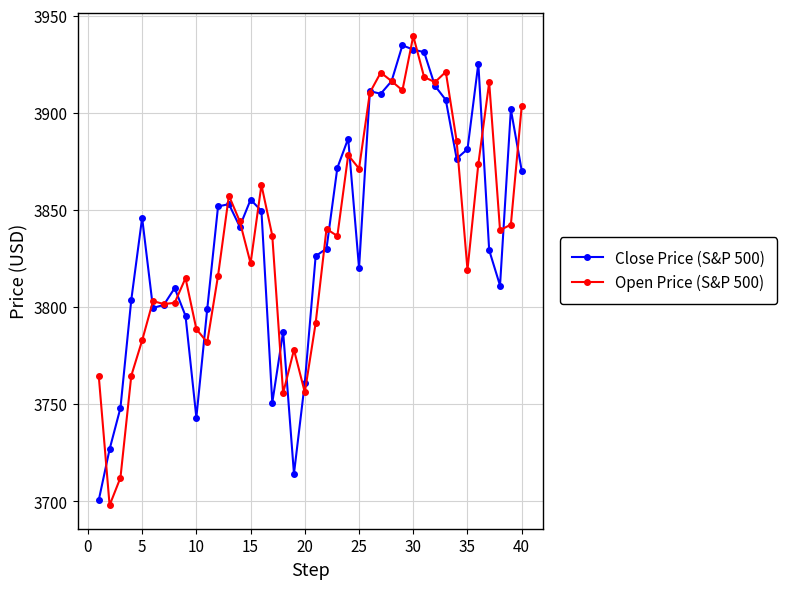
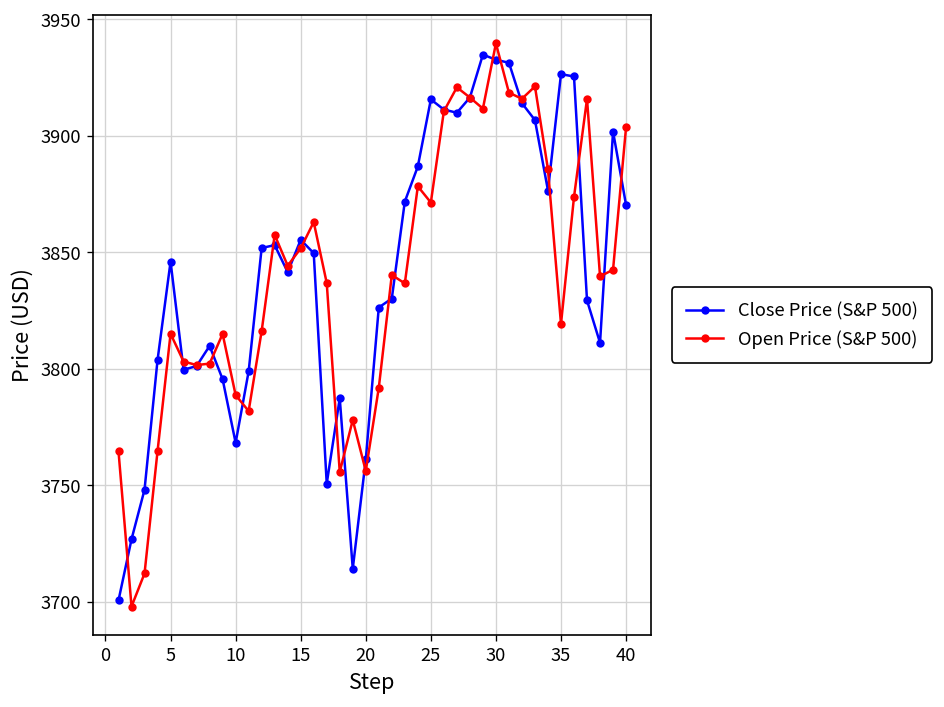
  {
    "Close Price (S&P 500)": {
      "5": 3846,
-     "10": 3743,
+     "10": 3768,
      "15": 3855,
      "20": 3761,
-     "25": 3820,
+     "25": 3916,
      "30": 3933,
-     "35": 3881,
+     "35": 3926,
      "40": 3870
    },
    "Open Price (S&P 500)": {
-     "5": 3783,
+     "5": 3815,
      "10": 3789,
-     "15": 3823,
+     "15": 3852,
      "20": 3756,
      "25": 3871,
      "30": 3940,
      "35": 3819,
      "40": 3904
    }
  }
